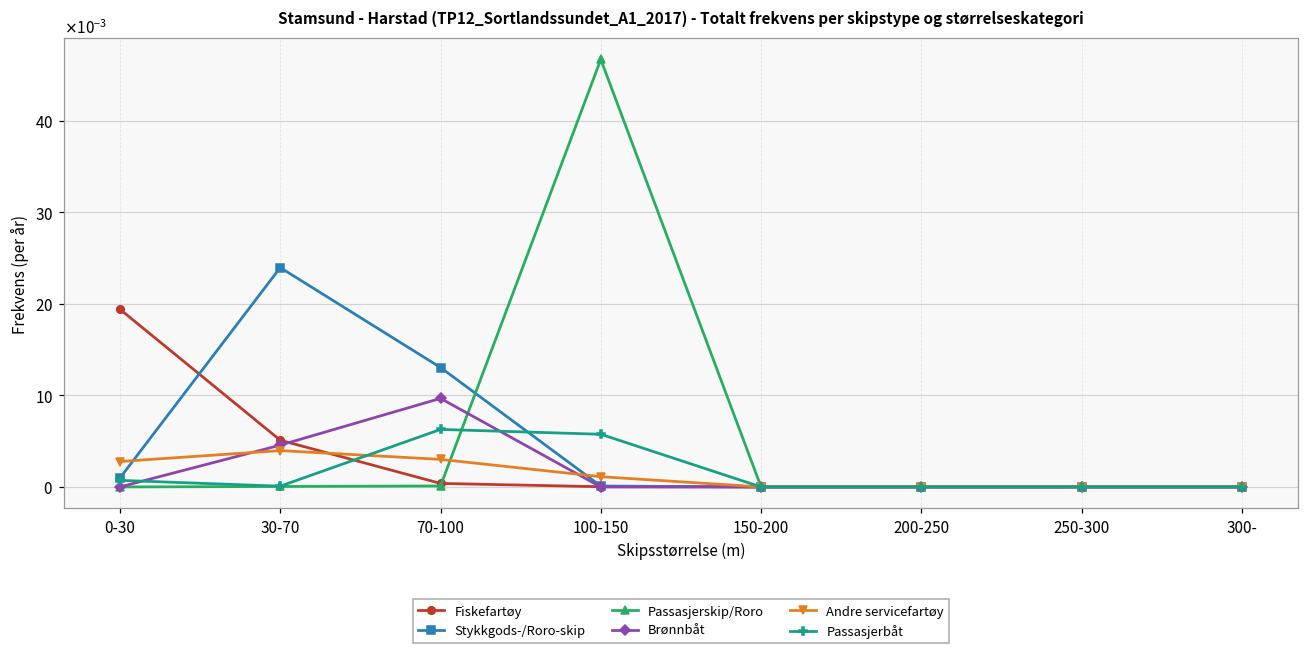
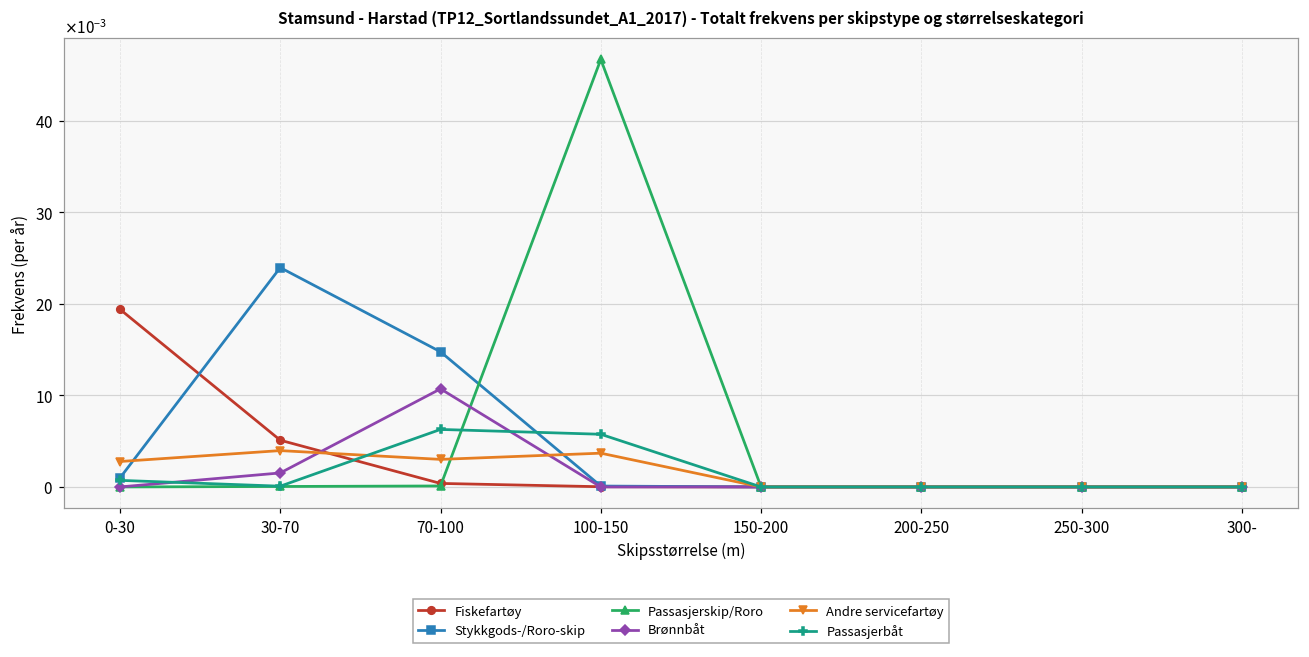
  {
    "Fiskefartøy": {
      "0-30": 0.019,
      "30-70": 0.005
    },
    "Stykkgods-/Roro-skip": {
      "30-70": 0.024,
-     "70-100": 0.013
+     "70-100": 0.015
    },
    "Brønnbåt": {
-     "30-70": 0.005,
-     "70-100": 0.010
+     "30-70": 0.002,
+     "70-100": 0.011
    },
    "Andre servicefartøy": {
      "0-30": 0.003,
      "30-70": 0.004,
      "70-100": 0.003,
-     "100-150": 0.001
+     "100-150": 0.004
    }
  }
